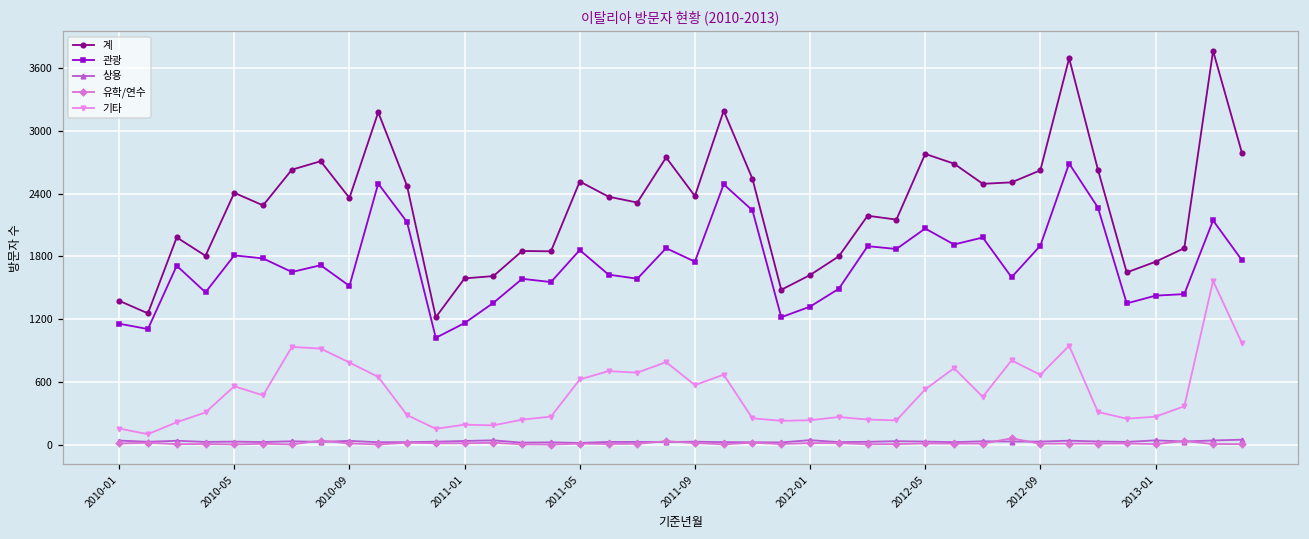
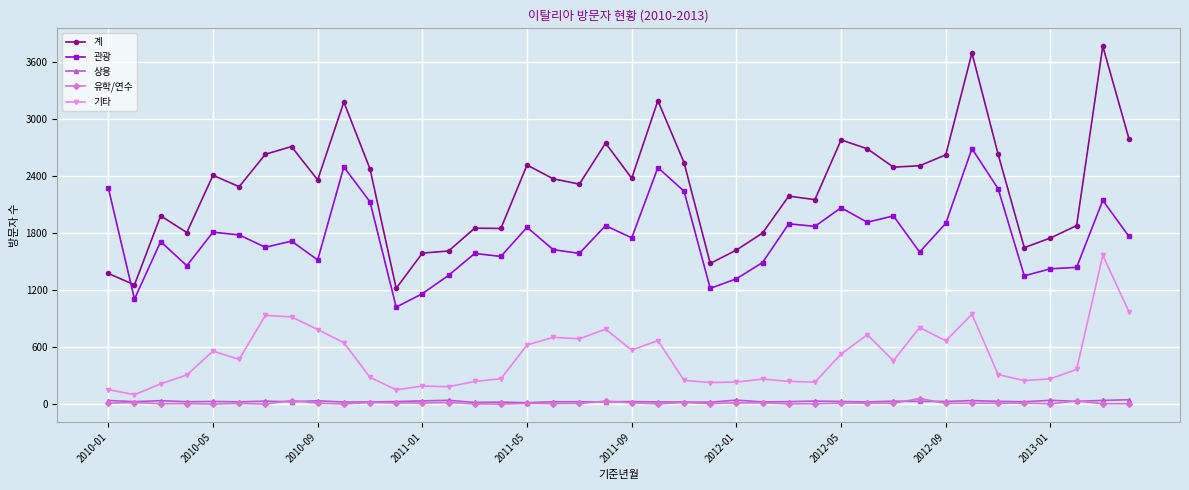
  {
    "계": {
      "2010-01": 1400,
      "2010-05": 2400,
      "2010-09": 2400,
      "2011-01": 1600,
      "2011-05": 2500,
      "2011-09": 2400,
      "2012-01": 1600,
      "2012-05": 2800,
      "2012-09": 2600,
      "2013-01": 1700
    },
    "관광": {
-     "2010-01": 1200,
+     "2010-01": 2300,
      "2010-05": 1800,
      "2010-09": 1500,
      "2011-01": 1200,
      "2011-05": 1900,
      "2011-09": 1800,
      "2012-01": 1300,
      "2012-05": 2100,
      "2012-09": 1900,
      "2013-01": 1400
    }
  }
